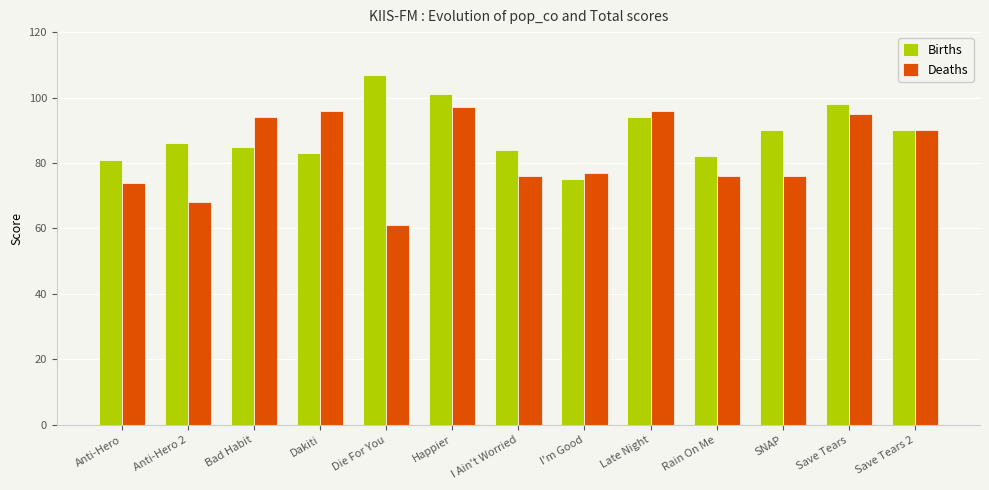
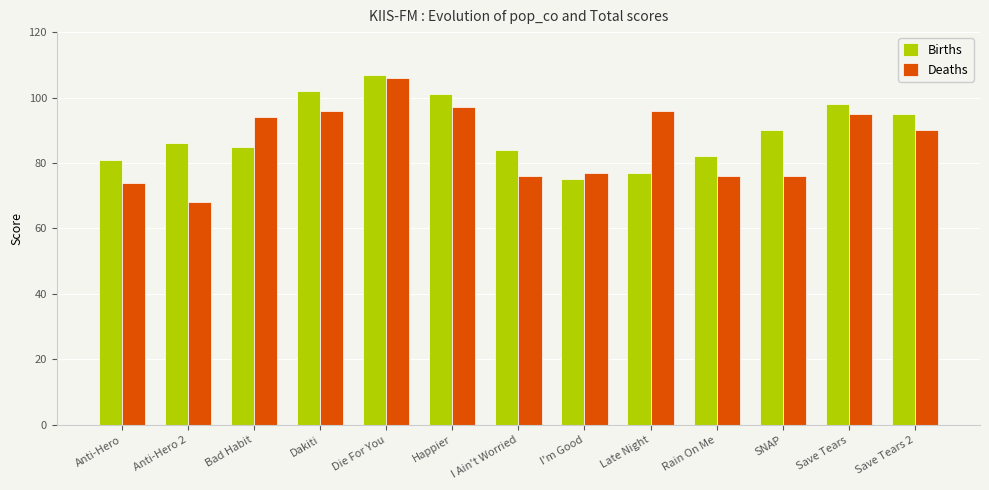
  {
    "Births": {
      "Anti-Hero": 81,
      "Anti-Hero 2": 86,
      "Bad Habit": 85,
-     "Dakiti": 83,
+     "Dakiti": 102,
      "Die For You": 107,
      "Happier": 101,
      "I Ain't Worried": 84,
      "I'm Good": 75,
-     "Late Night": 94,
+     "Late Night": 77,
      "Rain On Me": 82,
      "SNAP": 90,
      "Save Tears": 98,
-     "Save Tears 2": 90
+     "Save Tears 2": 95
    },
    "Deaths": {
      "Anti-Hero": 74,
      "Anti-Hero 2": 68,
      "Bad Habit": 94,
      "Dakiti": 96,
-     "Die For You": 61,
+     "Die For You": 106,
      "Happier": 97,
      "I Ain't Worried": 76,
      "I'm Good": 77,
      "Late Night": 96,
      "Rain On Me": 76,
      "SNAP": 76,
      "Save Tears": 95,
      "Save Tears 2": 90
    }
  }
